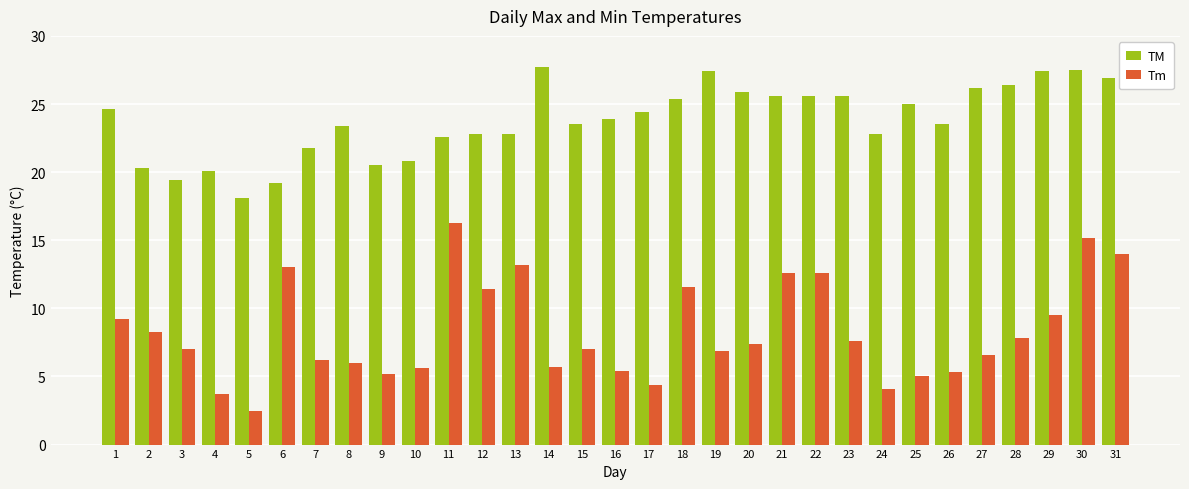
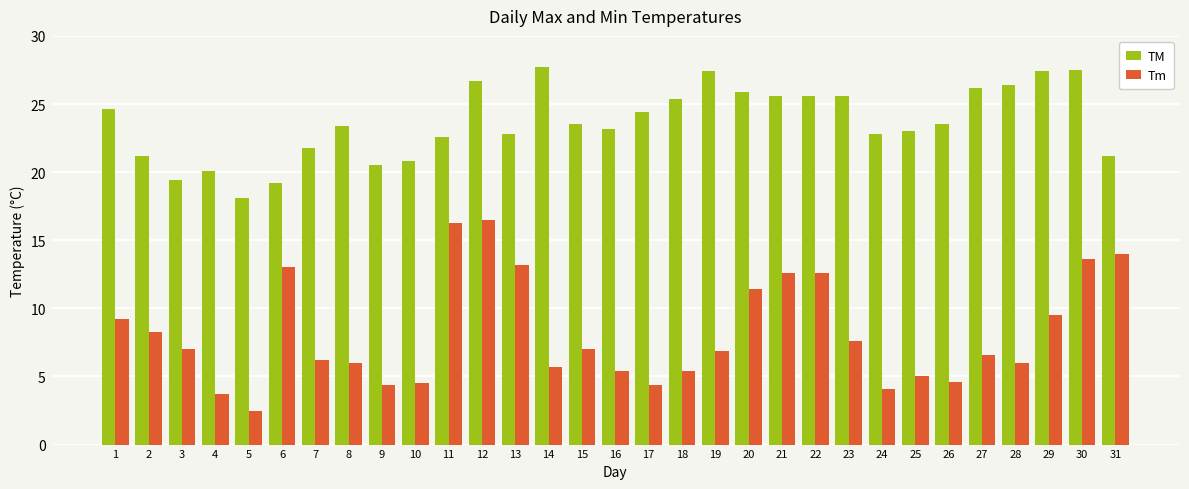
  {
    "TM": {
      "1": 24.6,
-     "2": 20.3,
+     "2": 21.2,
      "3": 19.4,
      "4": 20.1,
      "5": 18.1,
      "6": 19.2,
      "7": 21.8,
      "8": 23.4,
      "9": 20.5,
      "10": 20.8,
      "11": 22.6,
-     "12": 22.8,
+     "12": 26.7,
      "13": 22.8,
      "14": 27.7,
      "15": 23.5,
-     "16": 23.9,
+     "16": 23.2,
      "17": 24.4,
      "18": 25.4,
      "19": 27.4,
      "20": 25.9,
      "21": 25.6,
      "22": 25.6,
      "23": 25.6,
      "24": 22.8,
-     "25": 25,
+     "25": 23,
      "26": 23.5,
      "27": 26.2,
      "28": 26.4,
      "29": 27.4,
      "30": 27.5,
-     "31": 26.9
+     "31": 21.2
    },
    "Tm": {
      "1": 9.2,
      "2": 8.3,
      "3": 7.0,
      "4": 3.7,
      "5": 2.5,
      "6": 13.0,
      "7": 6.2,
      "8": 6.0,
-     "9": 5.2,
-     "10": 5.6,
+     "9": 4.4,
+     "10": 4.5,
      "11": 16.3,
-     "12": 11.4,
+     "12": 16.5,
      "13": 13.2,
      "14": 5.7,
      "15": 7.0,
      "16": 5.4,
      "17": 4.4,
-     "18": 11.6,
+     "18": 5.4,
      "19": 6.9,
-     "20": 7.4,
+     "20": 11.4,
      "21": 12.6,
      "22": 12.6,
      "23": 7.6,
      "24": 4.1,
      "25": 5.0,
-     "26": 5.3,
+     "26": 4.6,
      "27": 6.6,
-     "28": 7.8,
+     "28": 6.0,
      "29": 9.5,
-     "30": 15.2,
+     "30": 13.6,
      "31": 14.0
    }
  }
